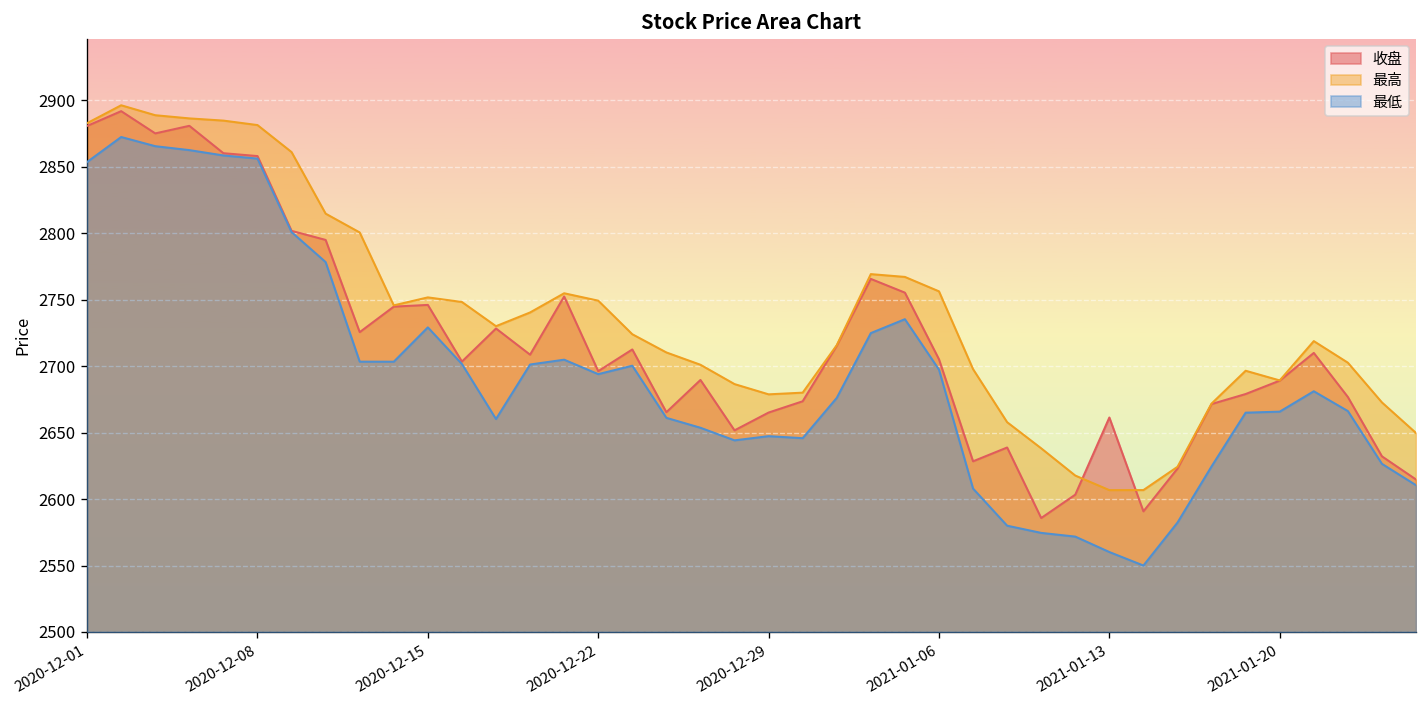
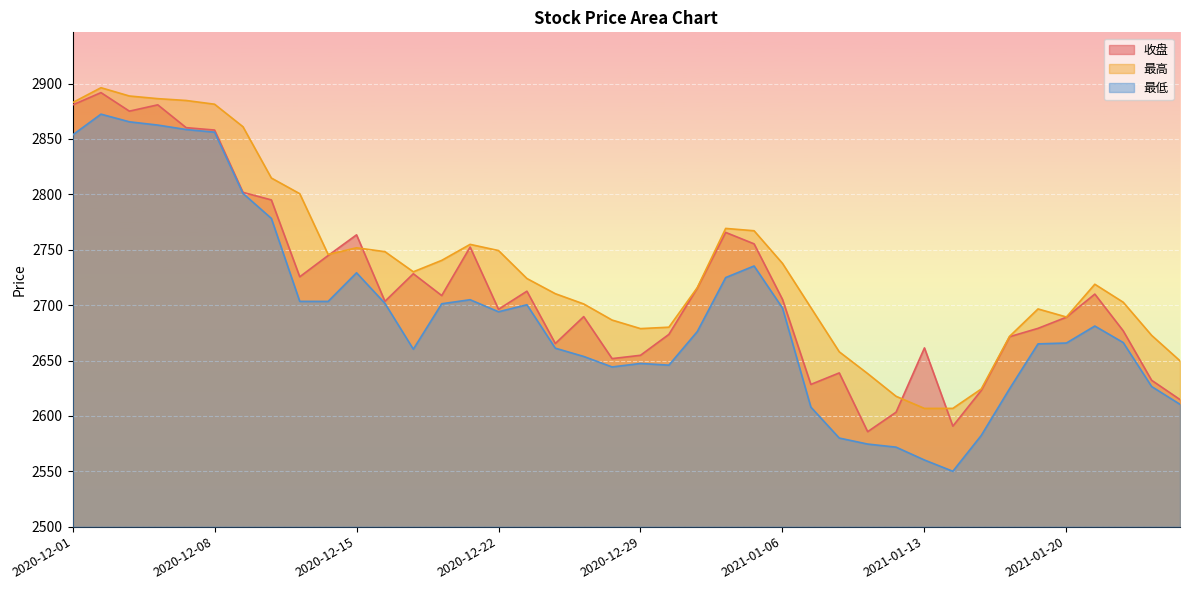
  {
    "收盘": {
-     "2020-12-15": 2746,
-     "2020-12-29": 2665,
+     "2020-12-15": 2763,
+     "2020-12-29": 2655,
      "2021-01-06": 2705,
      "2021-01-13": 2661
    },
    "最高": {
      "2020-12-08": 2881,
      "2020-12-15": 2752,
      "2020-12-22": 2749,
      "2020-12-29": 2679,
-     "2021-01-06": 2756,
+     "2021-01-06": 2738,
      "2021-01-13": 2607
    },
    "最低": {
      "2020-12-01": 2854,
      "2020-12-15": 2729,
      "2020-12-29": 2647,
      "2021-01-06": 2697,
      "2021-01-13": 2560,
      "2021-01-20": 2666
    }
  }
